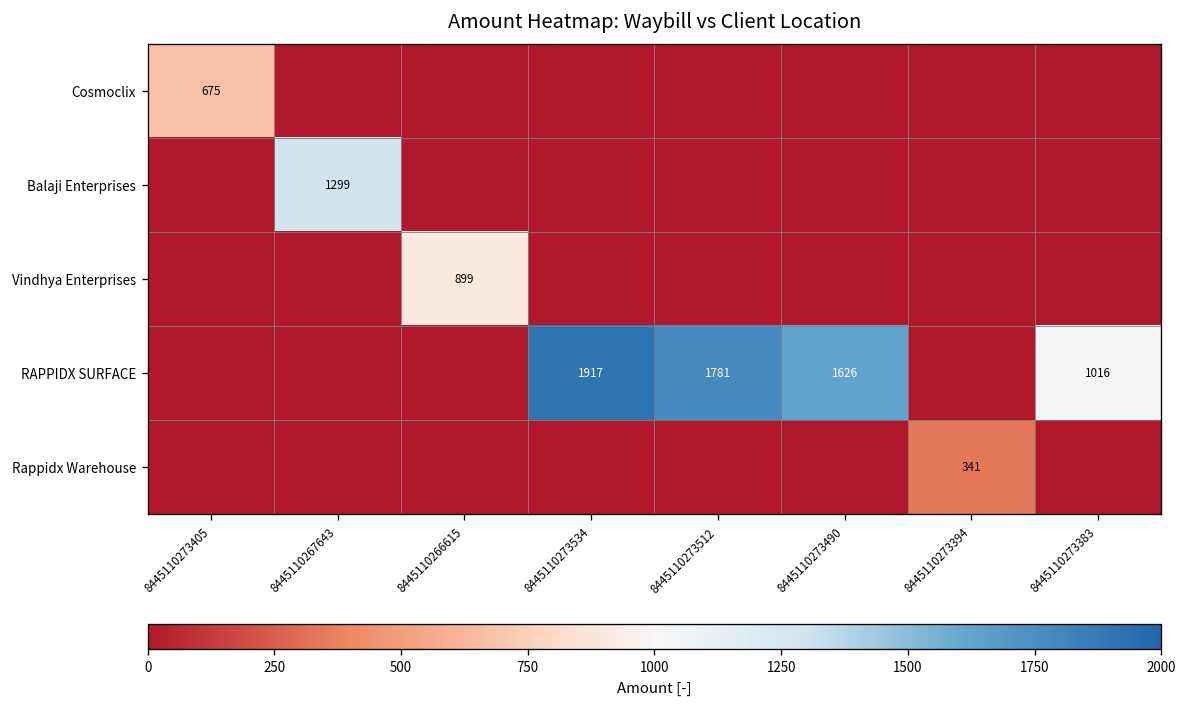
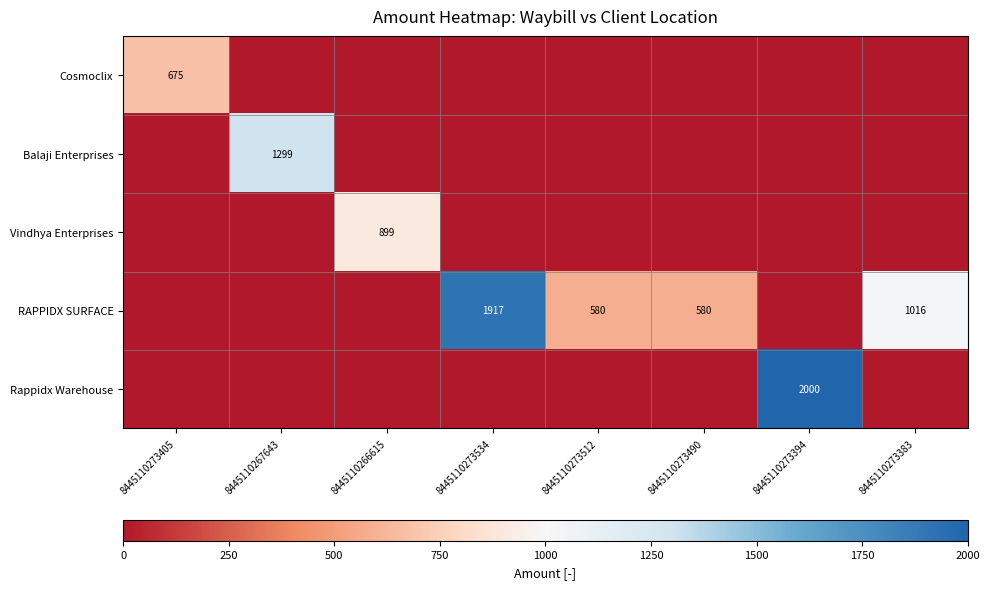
  {
    "Cosmoclix": {
      "8445110273405": 675
    },
    "Balaji Enterprises": {
      "8445110267643": 1299
    },
    "Vindhya Enterprises": {
      "8445110266615": 899
    },
    "RAPPIDX SURFACE": {
      "8445110273534": 1917,
-     "8445110273512": 1781,
-     "8445110273490": 1626,
+     "8445110273512": 580,
+     "8445110273490": 580,
      "8445110273383": 1016
    },
    "Rappidx Warehouse": {
-     "8445110273394": 341
+     "8445110273394": 2000
    }
  }
